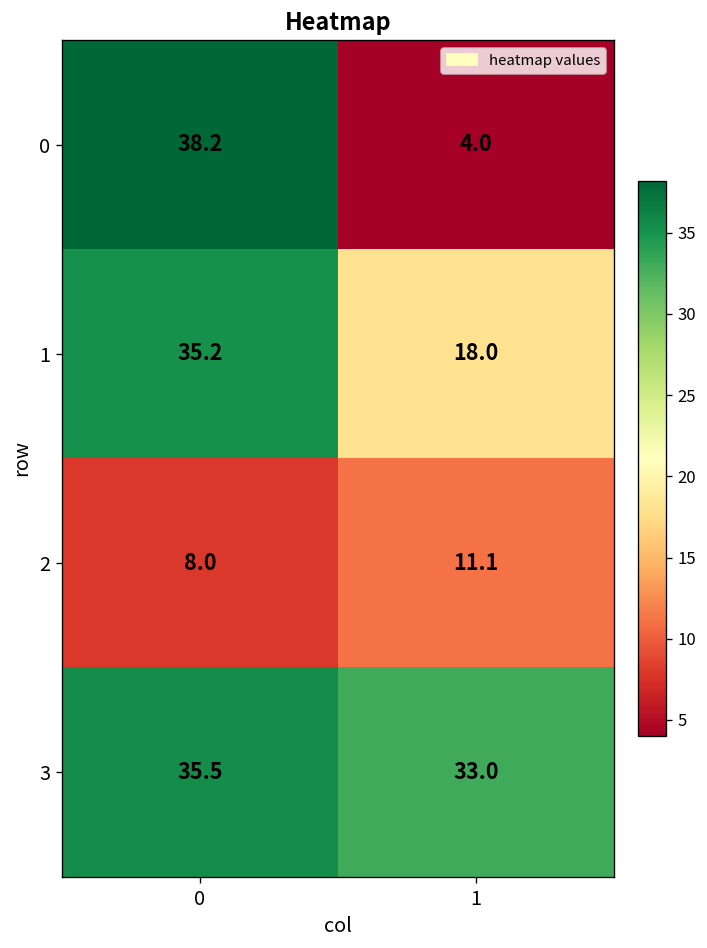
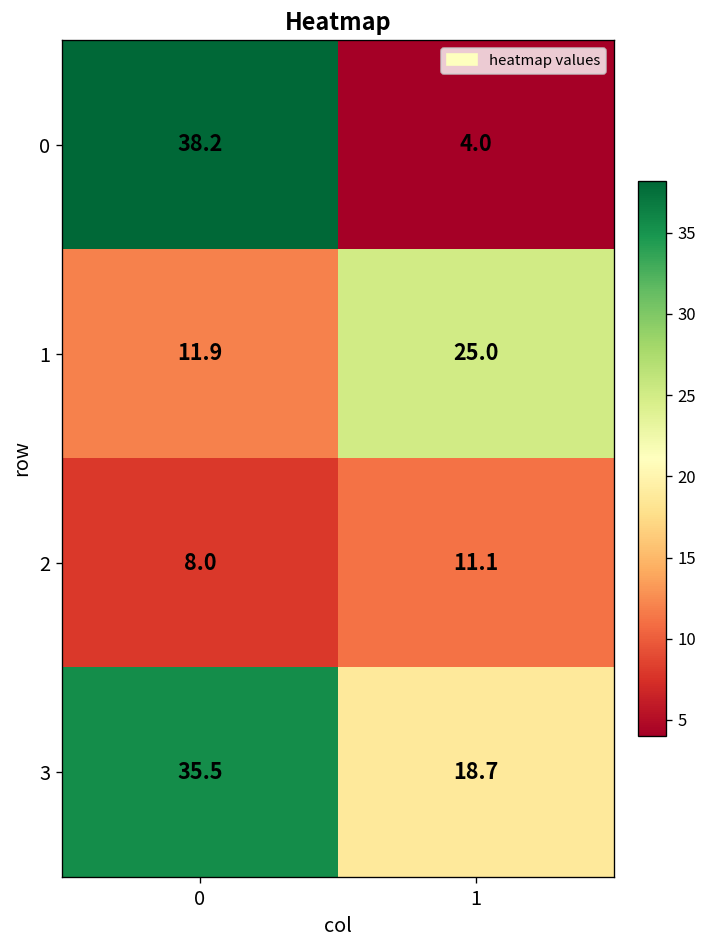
  {
    "0": {
      "0": 38.2,
      "1": 4.0
    },
    "1": {
-     "0": 35.2,
-     "1": 18.0
+     "0": 11.9,
+     "1": 25.0
    },
    "2": {
      "0": 8.0,
      "1": 11.1
    },
    "3": {
      "0": 35.5,
-     "1": 33.0
+     "1": 18.7
    }
  }
